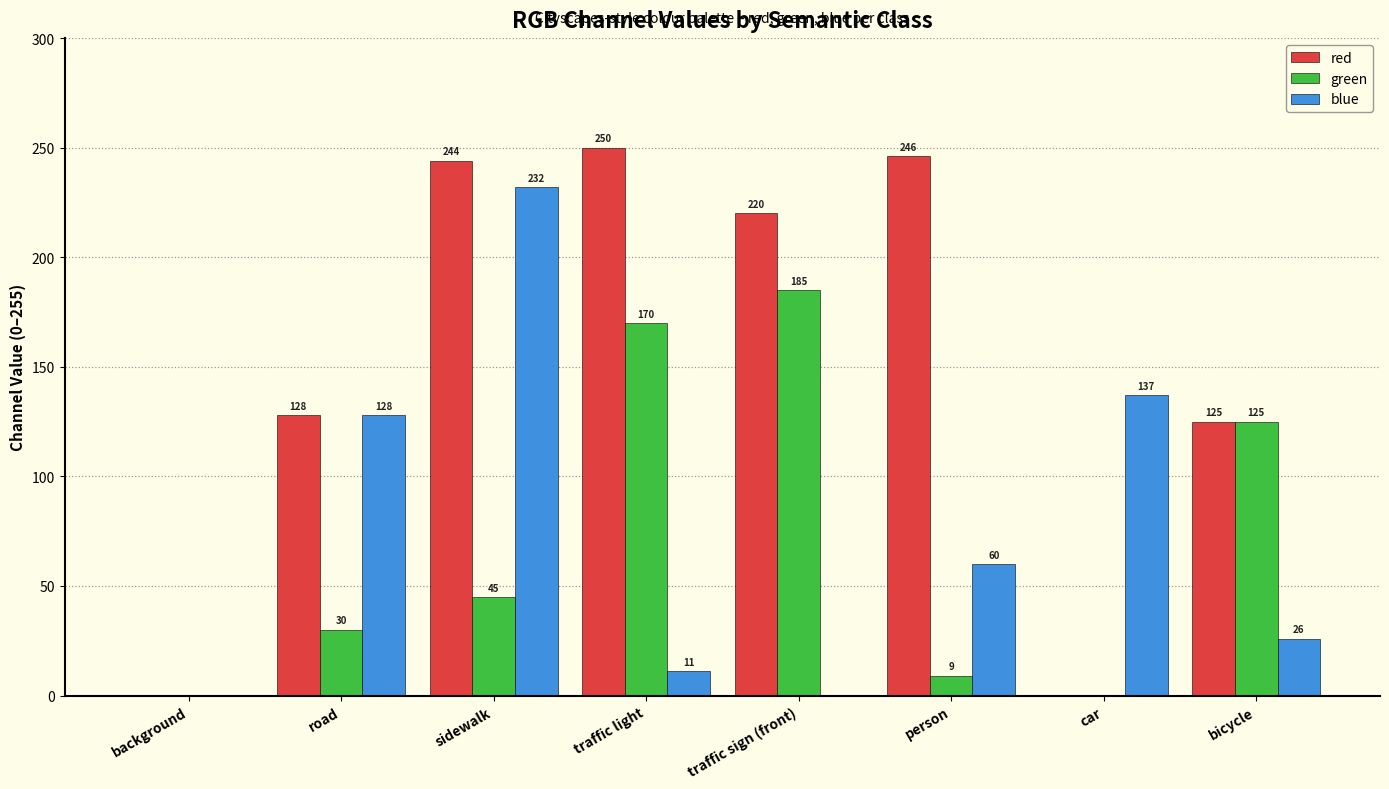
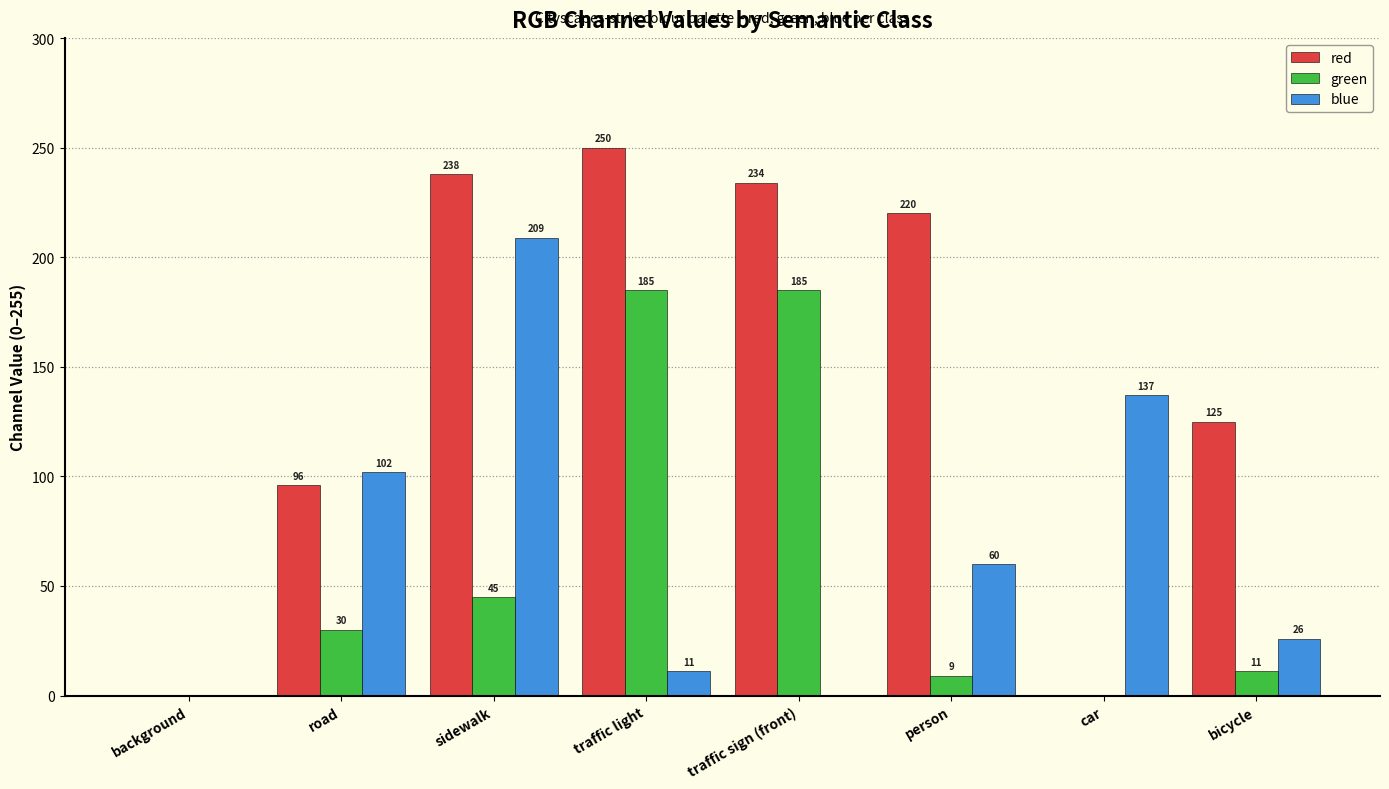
  {
    "red": {
-     "road": 128,
-     "sidewalk": 244,
+     "road": 96,
+     "sidewalk": 238,
      "traffic light": 250,
-     "traffic sign (front)": 220,
-     "person": 246,
+     "traffic sign (front)": 234,
+     "person": 220,
      "bicycle": 125
    },
    "green": {
      "road": 30,
      "sidewalk": 45,
-     "traffic light": 170,
+     "traffic light": 185,
      "traffic sign (front)": 185,
      "person": 9,
-     "bicycle": 125
+     "bicycle": 11
    },
    "blue": {
-     "road": 128,
-     "sidewalk": 232,
+     "road": 102,
+     "sidewalk": 209,
      "traffic light": 11,
      "person": 60,
      "car": 137,
      "bicycle": 26
    }
  }
